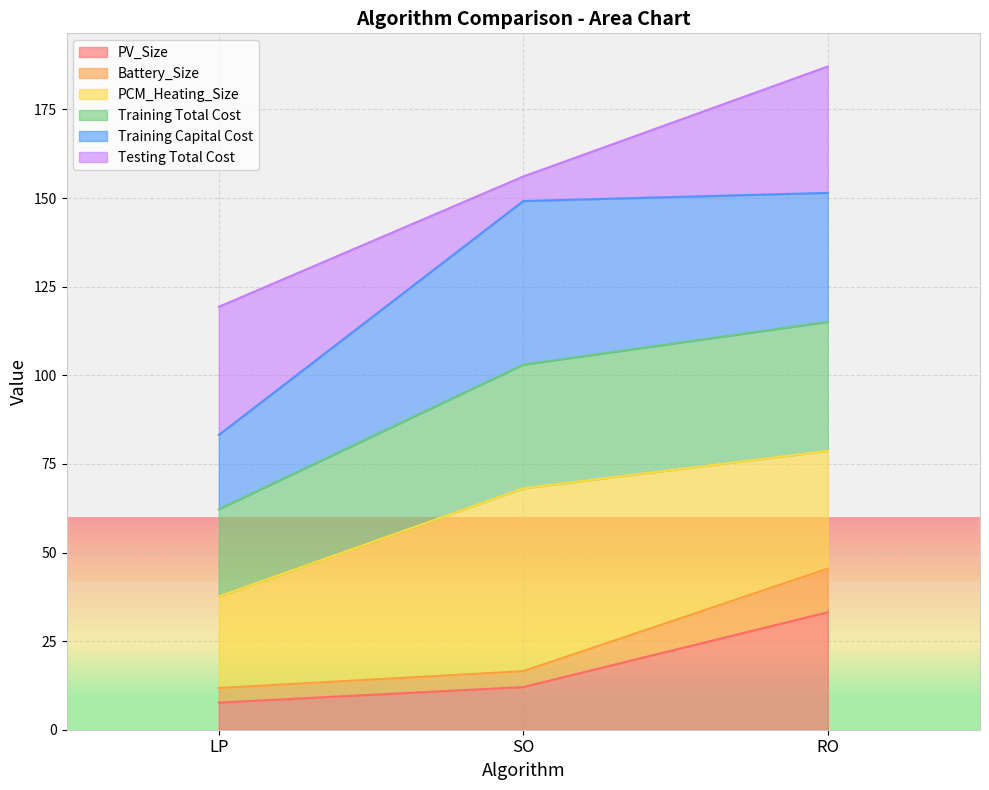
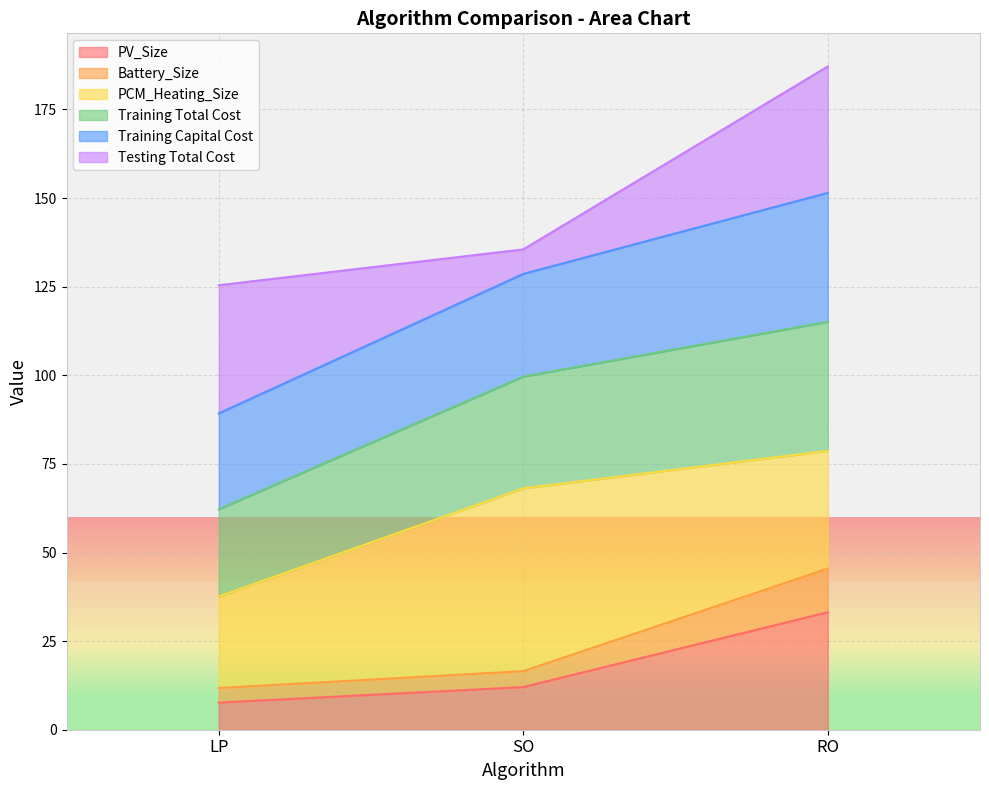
  {
    "PV_Size": {
      "LP": 8,
      "SO": 12,
      "RO": 33
    },
    "Training Total Cost": {
      "LP": 25,
-     "SO": 35,
+     "SO": 32,
      "RO": 36
    },
    "Training Capital Cost": {
-     "LP": 21,
-     "SO": 46,
+     "LP": 27,
+     "SO": 29,
      "RO": 36
    },
    "Testing Total Cost": {
      "LP": 36,
      "SO": 7,
      "RO": 36
    }
  }
